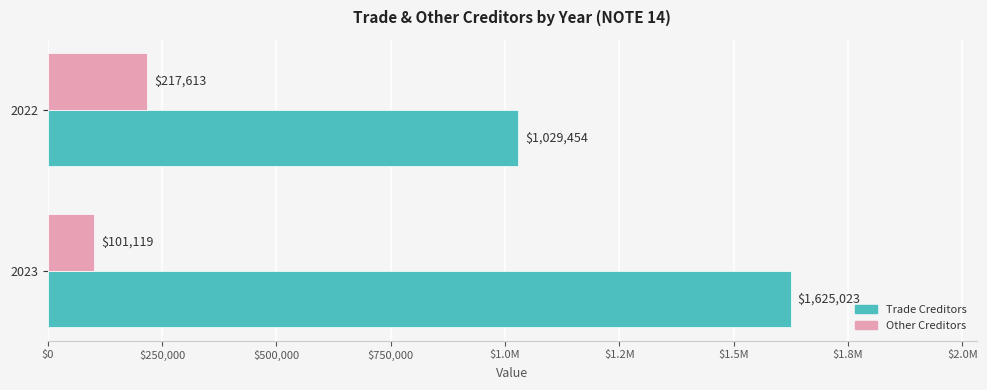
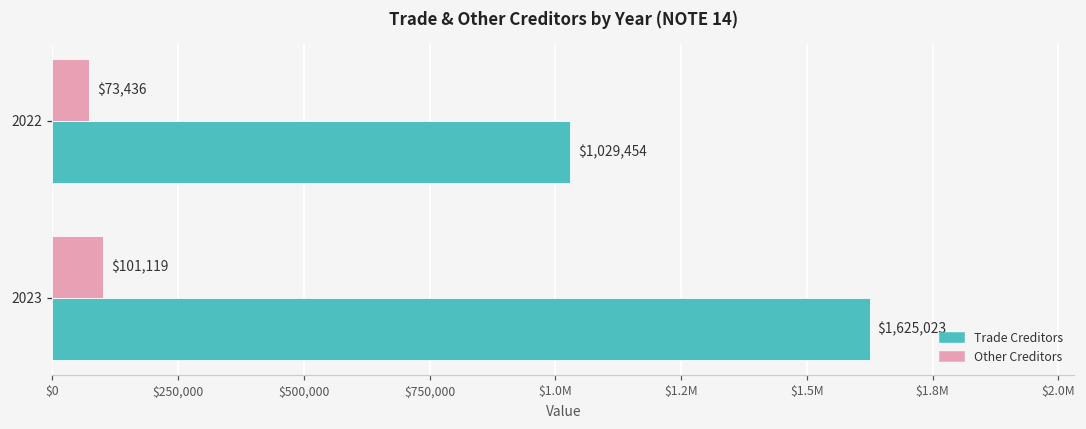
  {
    "Trade Creditors": {
      "2022": "$1,029,454",
      "2023": "$1,625,023"
    },
    "Other Creditors": {
-     "2022": "$217,613",
+     "2022": "$73,436",
      "2023": "$101,119"
    }
  }
